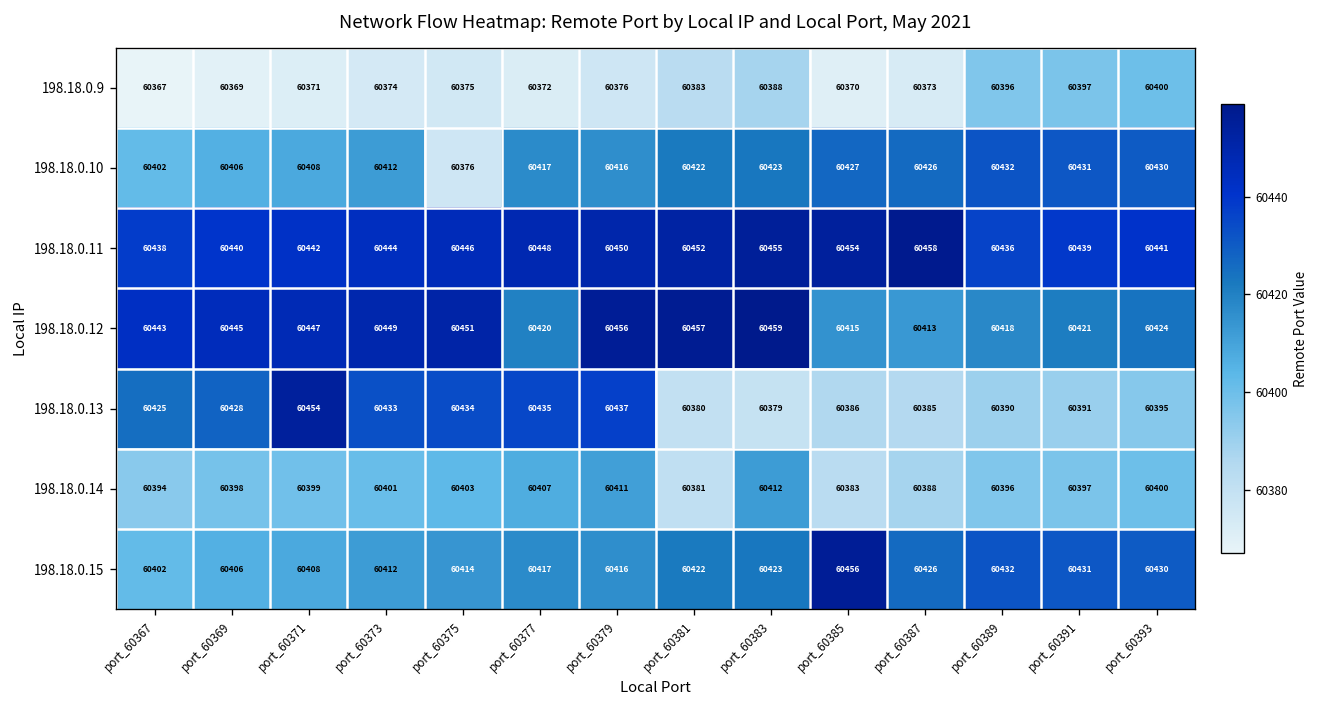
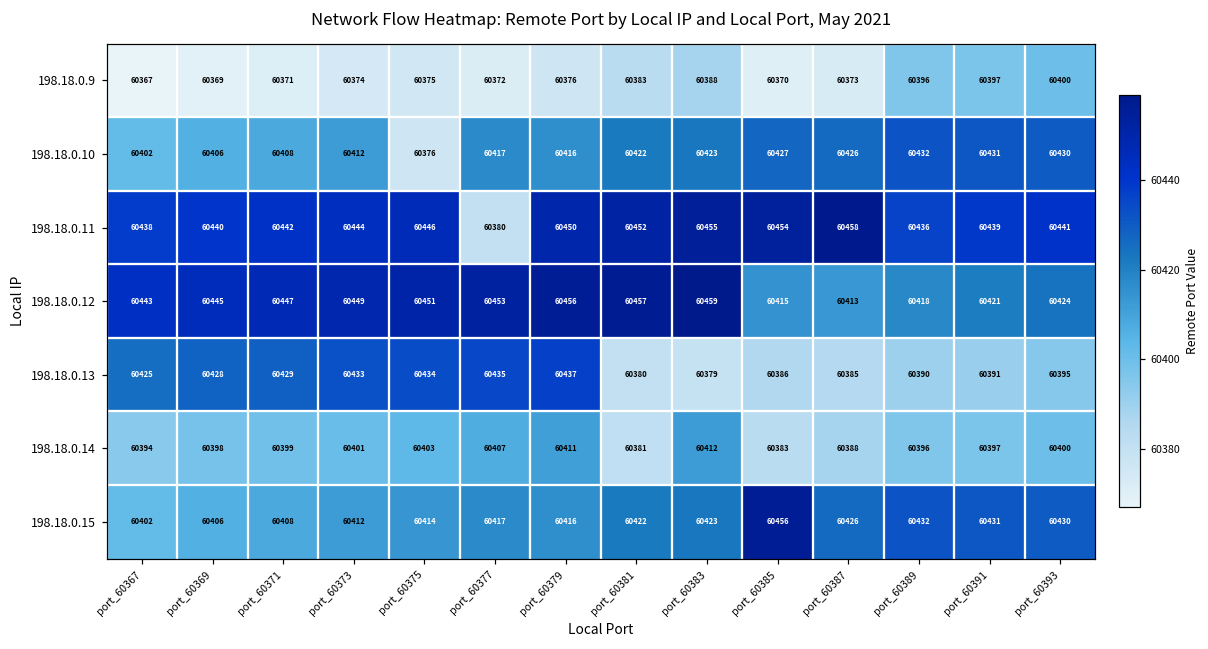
  {
    "198.18.0.9": {
      "port_60367": 60367,
      "port_60369": 60369,
      "port_60371": 60371,
      "port_60373": 60374,
      "port_60375": 60375,
      "port_60377": 60372,
      "port_60379": 60376,
      "port_60381": 60383,
      "port_60383": 60388,
      "port_60385": 60370,
      "port_60387": 60373,
      "port_60389": 60396,
      "port_60391": 60397,
      "port_60393": 60400
    },
    "198.18.0.10": {
      "port_60367": 60402,
      "port_60369": 60406,
      "port_60371": 60408,
      "port_60373": 60412,
      "port_60375": 60376,
      "port_60377": 60417,
      "port_60379": 60416,
      "port_60381": 60422,
      "port_60383": 60423,
      "port_60385": 60427,
      "port_60387": 60426,
      "port_60389": 60432,
      "port_60391": 60431,
      "port_60393": 60430
    },
    "198.18.0.11": {
      "port_60367": 60438,
      "port_60369": 60440,
      "port_60371": 60442,
      "port_60373": 60444,
      "port_60375": 60446,
-     "port_60377": 60448,
+     "port_60377": 60380,
      "port_60379": 60450,
      "port_60381": 60452,
      "port_60383": 60455,
      "port_60385": 60454,
      "port_60387": 60458,
      "port_60389": 60436,
      "port_60391": 60439,
      "port_60393": 60441
    },
    "198.18.0.12": {
      "port_60367": 60443,
      "port_60369": 60445,
      "port_60371": 60447,
      "port_60373": 60449,
      "port_60375": 60451,
-     "port_60377": 60420,
+     "port_60377": 60453,
      "port_60379": 60456,
      "port_60381": 60457,
      "port_60383": 60459,
      "port_60385": 60415,
      "port_60387": 60413,
      "port_60389": 60418,
      "port_60391": 60421,
      "port_60393": 60424
    },
    "198.18.0.13": {
      "port_60367": 60425,
      "port_60369": 60428,
-     "port_60371": 60454,
+     "port_60371": 60429,
      "port_60373": 60433,
      "port_60375": 60434,
      "port_60377": 60435,
      "port_60379": 60437,
      "port_60381": 60380,
      "port_60383": 60379,
      "port_60385": 60386,
      "port_60387": 60385,
      "port_60389": 60390,
      "port_60391": 60391,
      "port_60393": 60395
    },
    "198.18.0.14": {
      "port_60367": 60394,
      "port_60369": 60398,
      "port_60371": 60399,
      "port_60373": 60401,
      "port_60375": 60403,
      "port_60377": 60407,
      "port_60379": 60411,
      "port_60381": 60381,
      "port_60383": 60412,
      "port_60385": 60383,
      "port_60387": 60388,
      "port_60389": 60396,
      "port_60391": 60397,
      "port_60393": 60400
    },
    "198.18.0.15": {
      "port_60367": 60402,
      "port_60369": 60406,
      "port_60371": 60408,
      "port_60373": 60412,
      "port_60375": 60414,
      "port_60377": 60417,
      "port_60379": 60416,
      "port_60381": 60422,
      "port_60383": 60423,
      "port_60385": 60456,
      "port_60387": 60426,
      "port_60389": 60432,
      "port_60391": 60431,
      "port_60393": 60430
    }
  }
